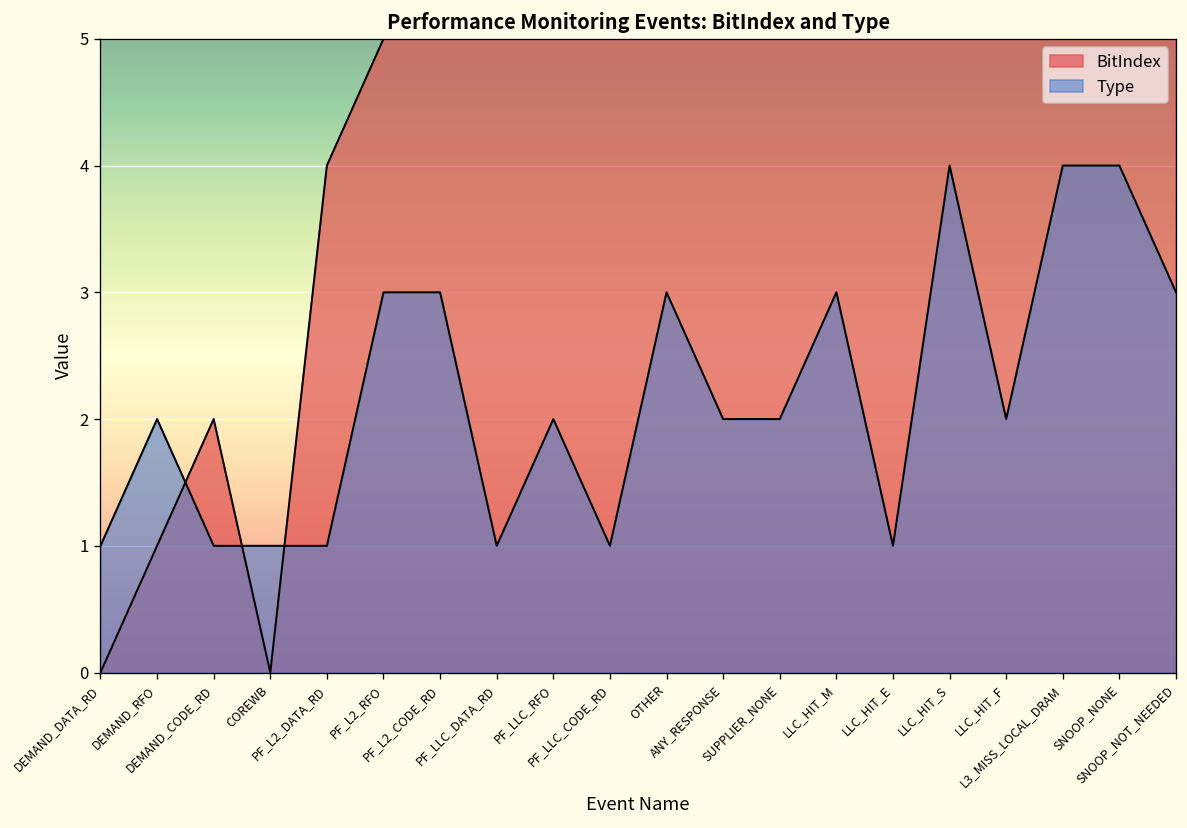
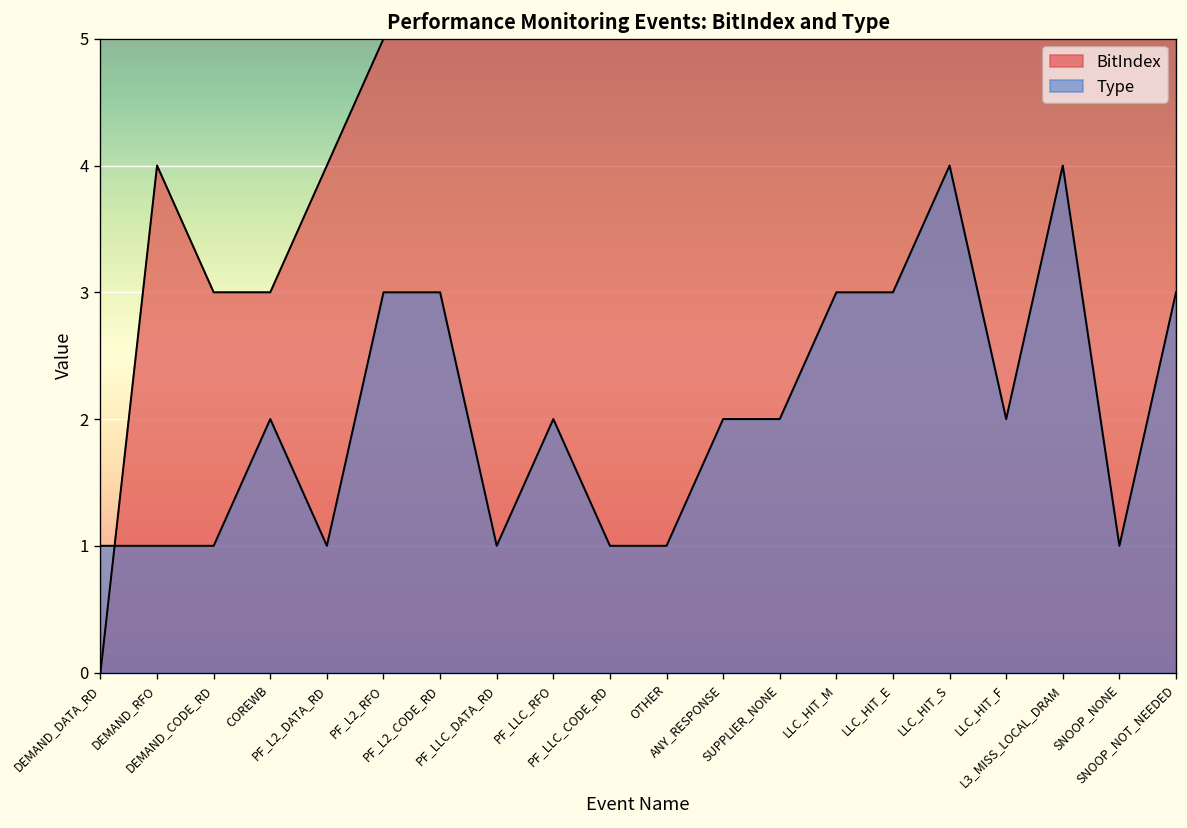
  {
    "BitIndex": {
      "DEMAND_DATA_RD": 0,
-     "DEMAND_RFO": 1,
-     "DEMAND_CODE_RD": 2,
-     "COREWB": 0,
+     "DEMAND_RFO": 4,
+     "DEMAND_CODE_RD": 3,
+     "COREWB": 3,
      "PF_L2_DATA_RD": 4,
      "PF_L2_RFO": 5
    },
    "Type": {
      "DEMAND_DATA_RD": 1,
-     "DEMAND_RFO": 2,
+     "DEMAND_RFO": 1,
      "DEMAND_CODE_RD": 1,
-     "COREWB": 1,
+     "COREWB": 2,
      "PF_L2_DATA_RD": 1,
      "PF_L2_RFO": 3,
      "PF_L2_CODE_RD": 3,
      "PF_LLC_DATA_RD": 1,
      "PF_LLC_RFO": 2,
      "PF_LLC_CODE_RD": 1,
-     "OTHER": 3,
+     "OTHER": 1,
      "ANY_RESPONSE": 2,
      "SUPPLIER_NONE": 2,
      "LLC_HIT_M": 3,
-     "LLC_HIT_E": 1,
+     "LLC_HIT_E": 3,
      "LLC_HIT_S": 4,
      "LLC_HIT_F": 2,
      "L3_MISS_LOCAL_DRAM": 4,
-     "SNOOP_NONE": 4,
+     "SNOOP_NONE": 1,
      "SNOOP_NOT_NEEDED": 3
    }
  }
